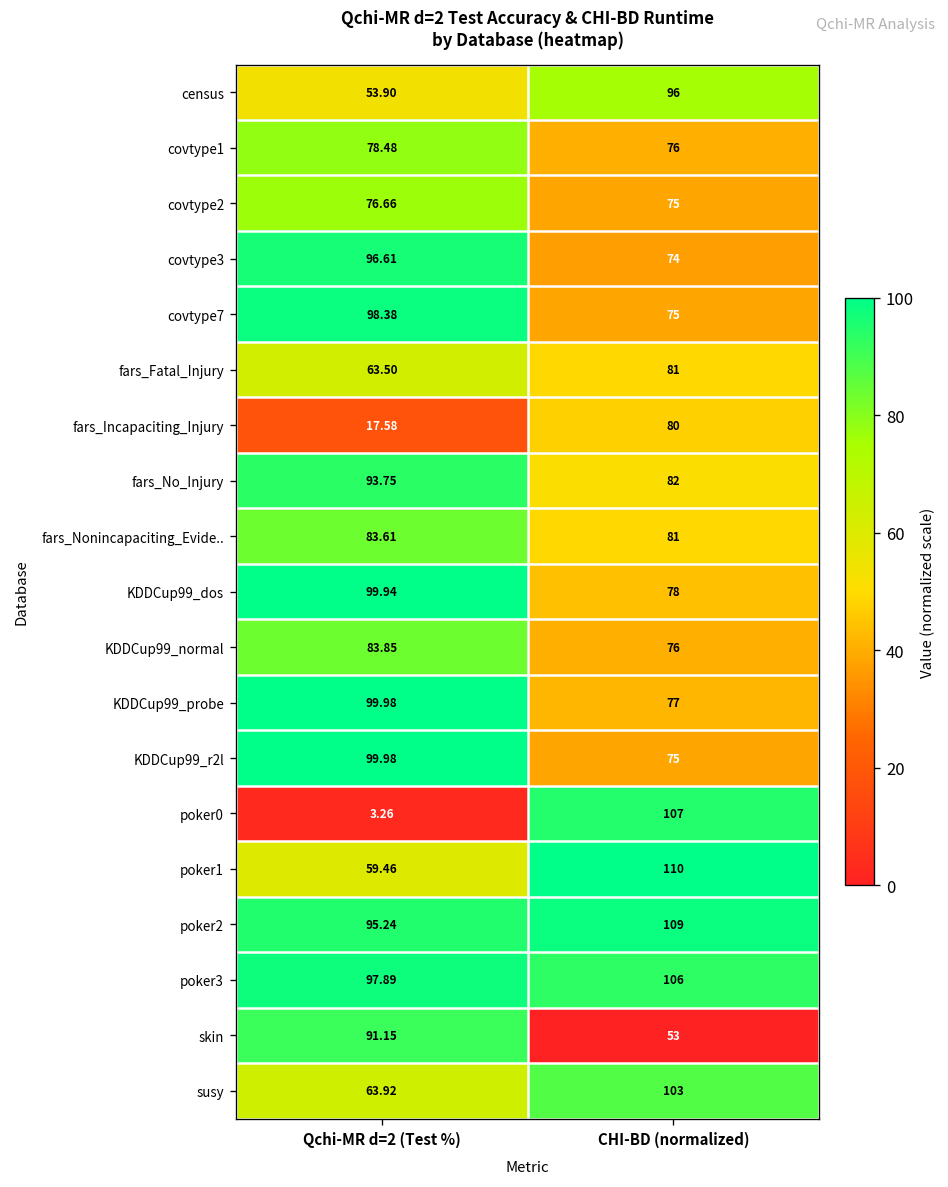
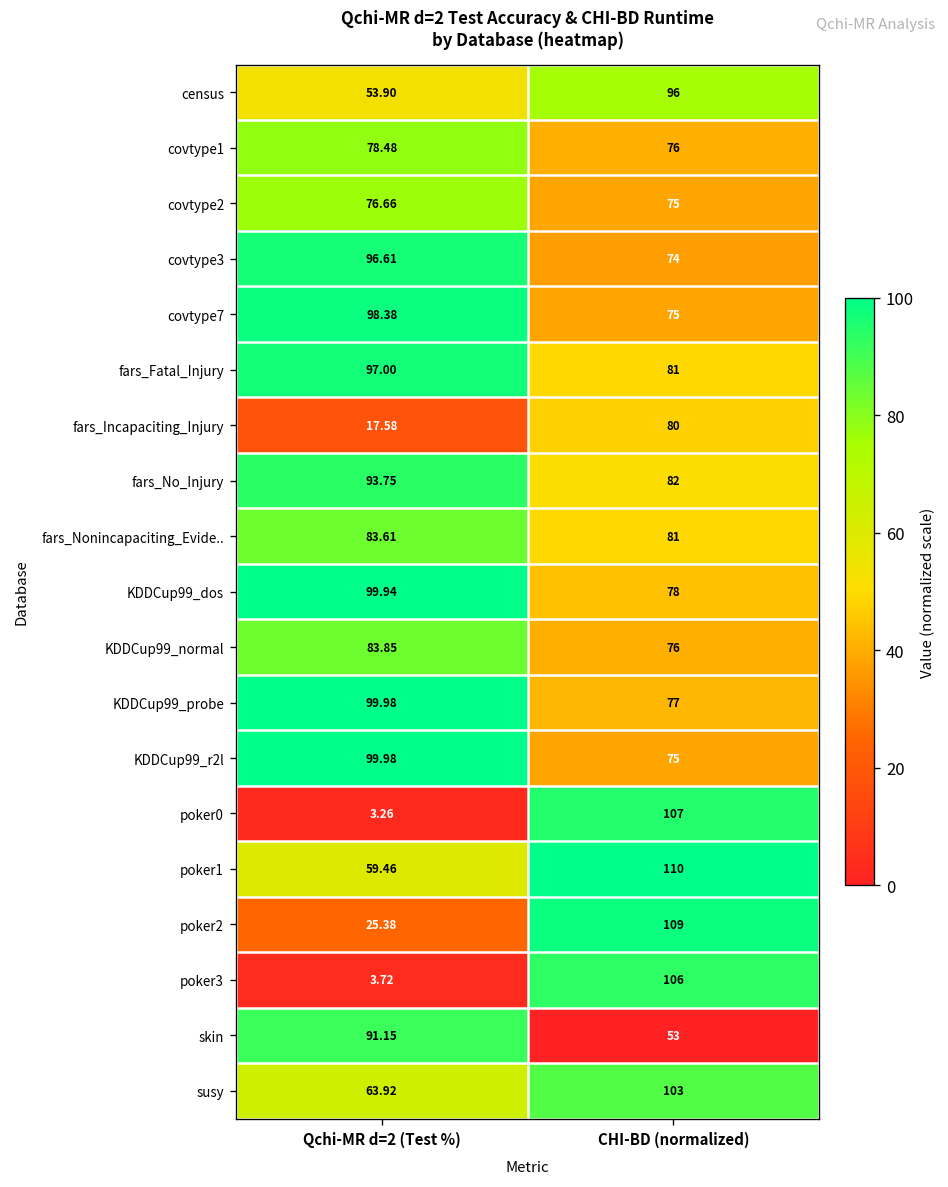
  {
    "census": {
      "Qchi-MR d=2 (Test %)": 53.90,
      "CHI-BD (normalized)": 96
    },
    "covtype1": {
      "Qchi-MR d=2 (Test %)": 78.48,
      "CHI-BD (normalized)": 76
    },
    "covtype2": {
      "Qchi-MR d=2 (Test %)": 76.66,
      "CHI-BD (normalized)": 75
    },
    "covtype3": {
      "Qchi-MR d=2 (Test %)": 96.61,
      "CHI-BD (normalized)": 74
    },
    "covtype7": {
      "Qchi-MR d=2 (Test %)": 98.38,
      "CHI-BD (normalized)": 75
    },
    "fars_Fatal_Injury": {
-     "Qchi-MR d=2 (Test %)": 63.50,
+     "Qchi-MR d=2 (Test %)": 97.00,
      "CHI-BD (normalized)": 81
    },
    "fars_Incapaciting_Injury": {
      "Qchi-MR d=2 (Test %)": 17.58,
      "CHI-BD (normalized)": 80
    },
    "fars_No_Injury": {
      "Qchi-MR d=2 (Test %)": 93.75,
      "CHI-BD (normalized)": 82
    },
    "fars_Nonincapaciting_Evide..": {
      "Qchi-MR d=2 (Test %)": 83.61,
      "CHI-BD (normalized)": 81
    },
    "KDDCup99_dos": {
      "Qchi-MR d=2 (Test %)": 99.94,
      "CHI-BD (normalized)": 78
    },
    "KDDCup99_normal": {
      "Qchi-MR d=2 (Test %)": 83.85,
      "CHI-BD (normalized)": 76
    },
    "KDDCup99_probe": {
      "Qchi-MR d=2 (Test %)": 99.98,
      "CHI-BD (normalized)": 77
    },
    "KDDCup99_r2l": {
      "Qchi-MR d=2 (Test %)": 99.98,
      "CHI-BD (normalized)": 75
    },
    "poker0": {
      "Qchi-MR d=2 (Test %)": 3.26,
      "CHI-BD (normalized)": 107
    },
    "poker1": {
      "Qchi-MR d=2 (Test %)": 59.46,
      "CHI-BD (normalized)": 110
    },
    "poker2": {
-     "Qchi-MR d=2 (Test %)": 95.24,
+     "Qchi-MR d=2 (Test %)": 25.38,
      "CHI-BD (normalized)": 109
    },
    "poker3": {
-     "Qchi-MR d=2 (Test %)": 97.89,
+     "Qchi-MR d=2 (Test %)": 3.72,
      "CHI-BD (normalized)": 106
    },
    "skin": {
      "Qchi-MR d=2 (Test %)": 91.15,
      "CHI-BD (normalized)": 53
    },
    "susy": {
      "Qchi-MR d=2 (Test %)": 63.92,
      "CHI-BD (normalized)": 103
    }
  }
